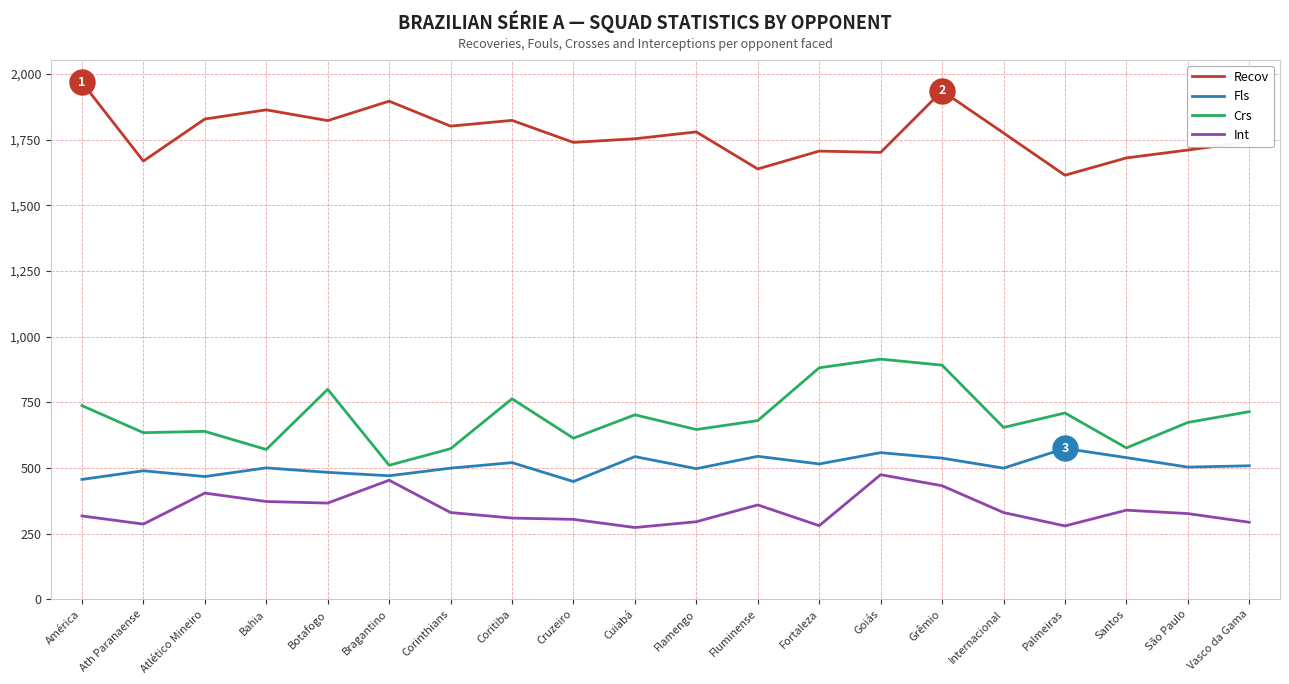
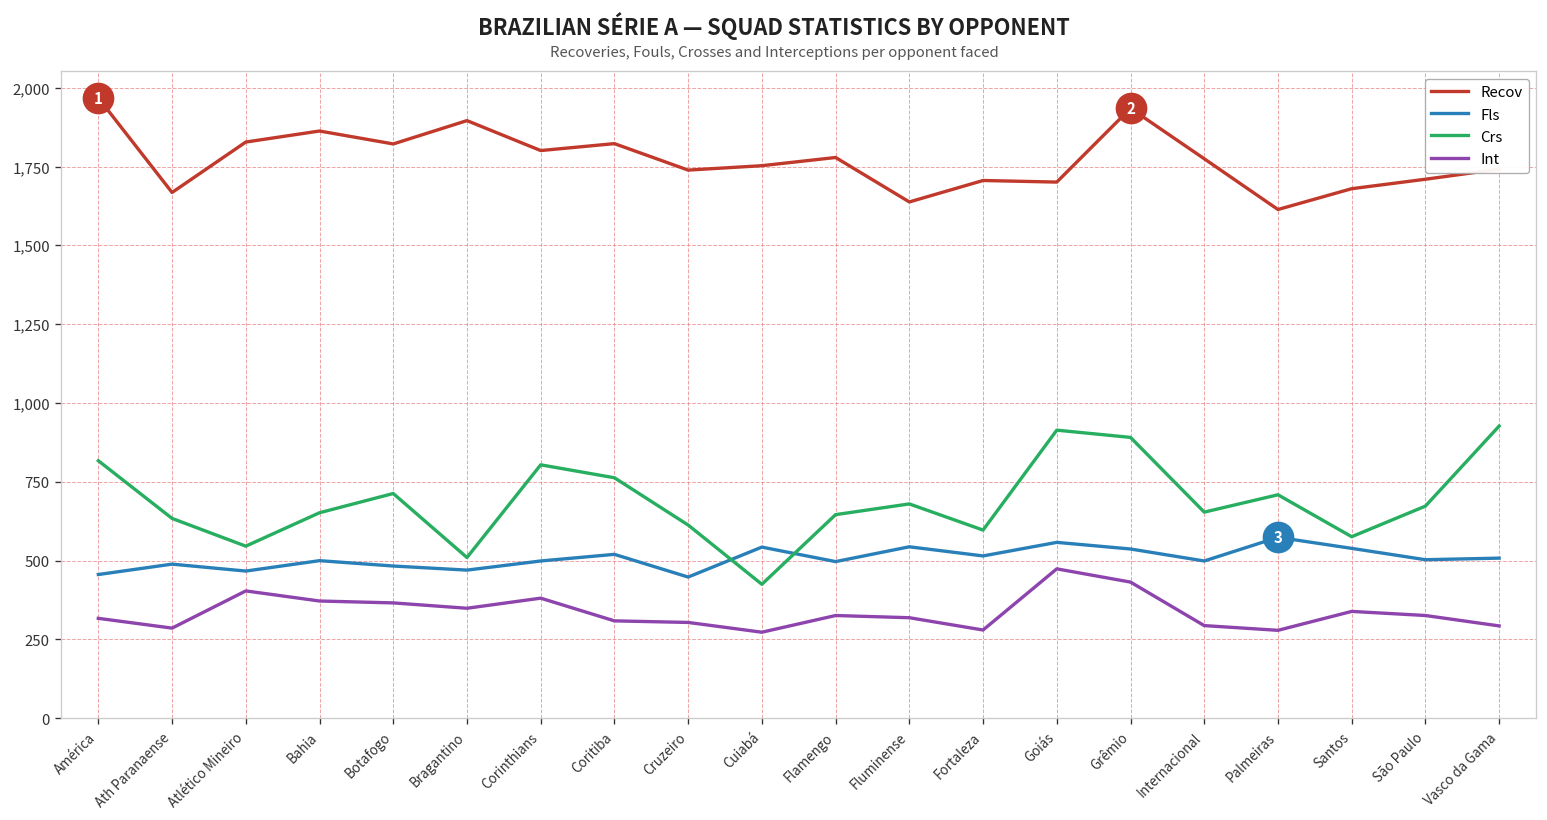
  {
    "Crs": {
-     "América": 740,
+     "América": 820,
      "Ath Paranaense": 630,
-     "Atlético Mineiro": 640,
-     "Bahia": 570,
-     "Botafogo": 800,
+     "Atlético Mineiro": 550,
+     "Bahia": 650,
+     "Botafogo": 710,
      "Bragantino": 510,
-     "Corinthians": 570,
+     "Corinthians": 800,
      "Coritiba": 760,
      "Cruzeiro": 610,
-     "Cuiabá": 700,
+     "Cuiabá": 430,
      "Flamengo": 650,
      "Fluminense": 680,
-     "Fortaleza": 880,
+     "Fortaleza": 600,
      "Goiás": 910,
      "Grêmio": 890,
      "Internacional": 650,
      "Palmeiras": 710,
      "Santos": 580,
      "São Paulo": 670,
-     "Vasco da Gama": 710
+     "Vasco da Gama": 930
    },
    "Int": {
      "América": 320,
      "Ath Paranaense": 290,
      "Atlético Mineiro": 400,
      "Bahia": 370,
      "Botafogo": 370,
-     "Bragantino": 450,
-     "Corinthians": 330,
+     "Bragantino": 350,
+     "Corinthians": 380,
      "Coritiba": 310,
      "Cruzeiro": 300,
      "Cuiabá": 270,
-     "Flamengo": 300,
-     "Fluminense": 360,
+     "Flamengo": 330,
+     "Fluminense": 320,
      "Fortaleza": 280,
      "Goiás": 470,
      "Grêmio": 430,
-     "Internacional": 330,
+     "Internacional": 290,
      "Palmeiras": 280,
      "Santos": 340,
      "São Paulo": 330,
      "Vasco da Gama": 290
    }
  }
